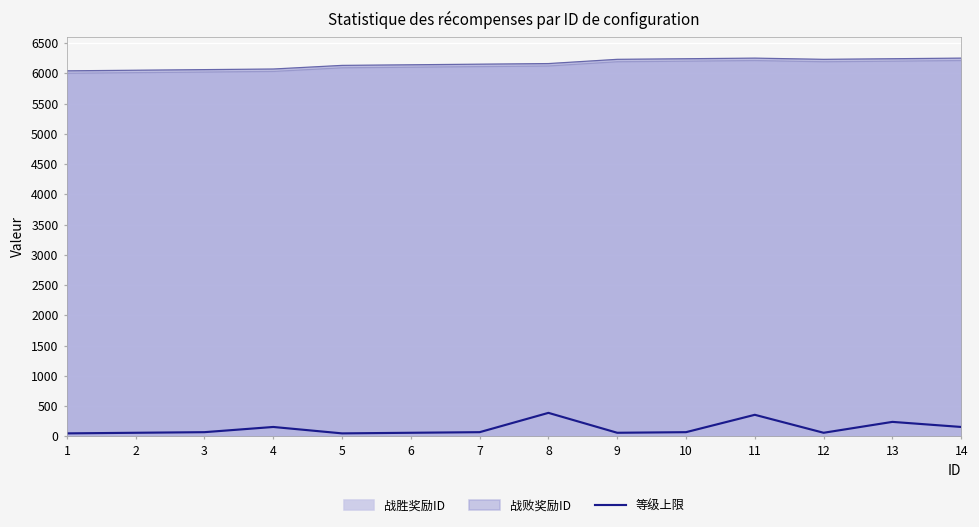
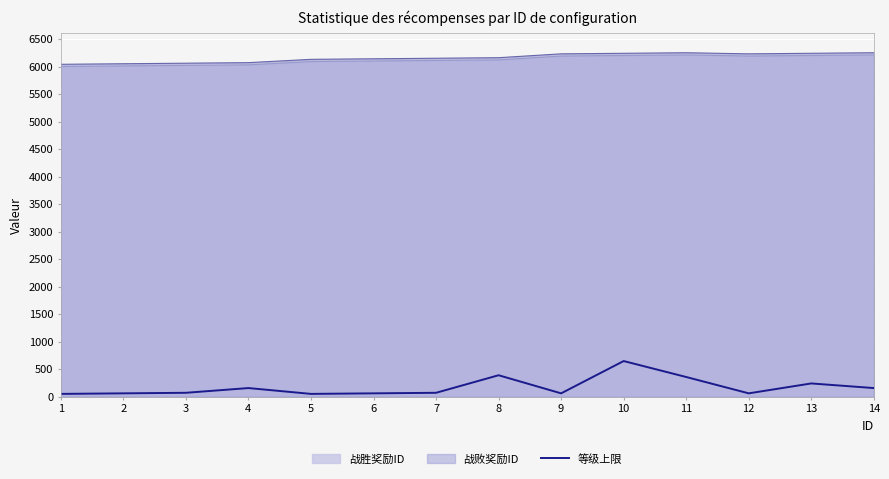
  {
    "等级上限": {
      "1": 0,
      "2": 100,
      "3": 100,
      "4": 200,
      "5": 0,
      "6": 100,
      "7": 100,
      "8": 400,
      "9": 100,
-     "10": 100,
+     "10": 600,
      "11": 400,
      "12": 100,
      "13": 200,
      "14": 200
    }
  }
